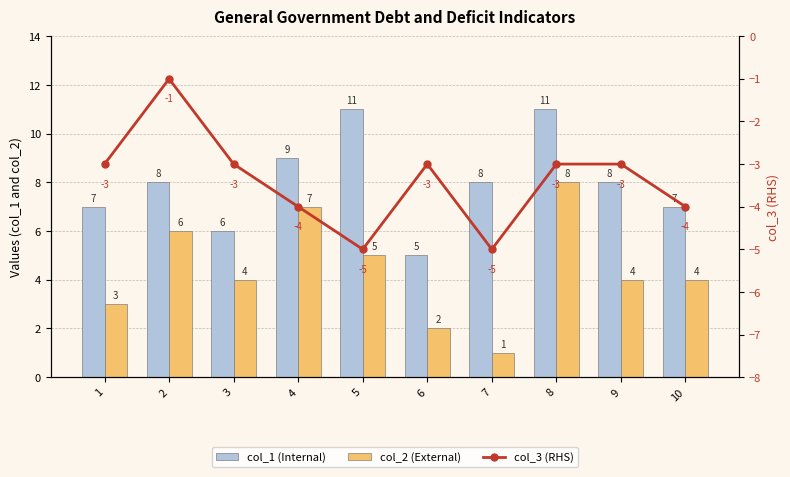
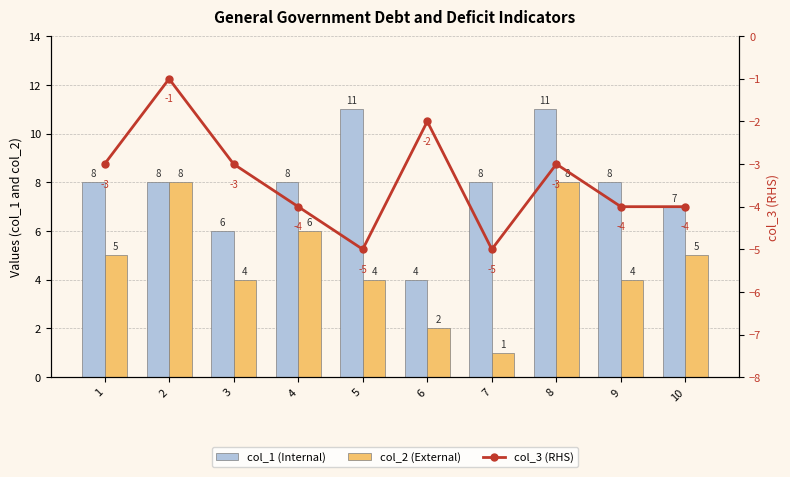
  {
    "col_1 (Internal)": {
-     "1": 7,
+     "1": 8,
      "2": 8,
      "3": 6,
-     "4": 9,
+     "4": 8,
      "5": 11,
-     "6": 5,
+     "6": 4,
      "7": 8,
      "8": 11,
      "9": 8,
      "10": 7
    },
    "col_2 (External)": {
-     "1": 3,
-     "2": 6,
+     "1": 5,
+     "2": 8,
      "3": 4,
-     "4": 7,
-     "5": 5,
+     "4": 6,
+     "5": 4,
      "6": 2,
      "7": 1,
      "8": 8,
      "9": 4,
-     "10": 4
+     "10": 5
    },
    "col_3 (RHS)": {
      "1": -3,
      "2": -1,
      "3": -3,
      "4": -4,
      "5": -5,
-     "6": -3,
+     "6": -2,
      "7": -5,
      "8": -3,
-     "9": -3,
+     "9": -4,
      "10": -4
    }
  }
